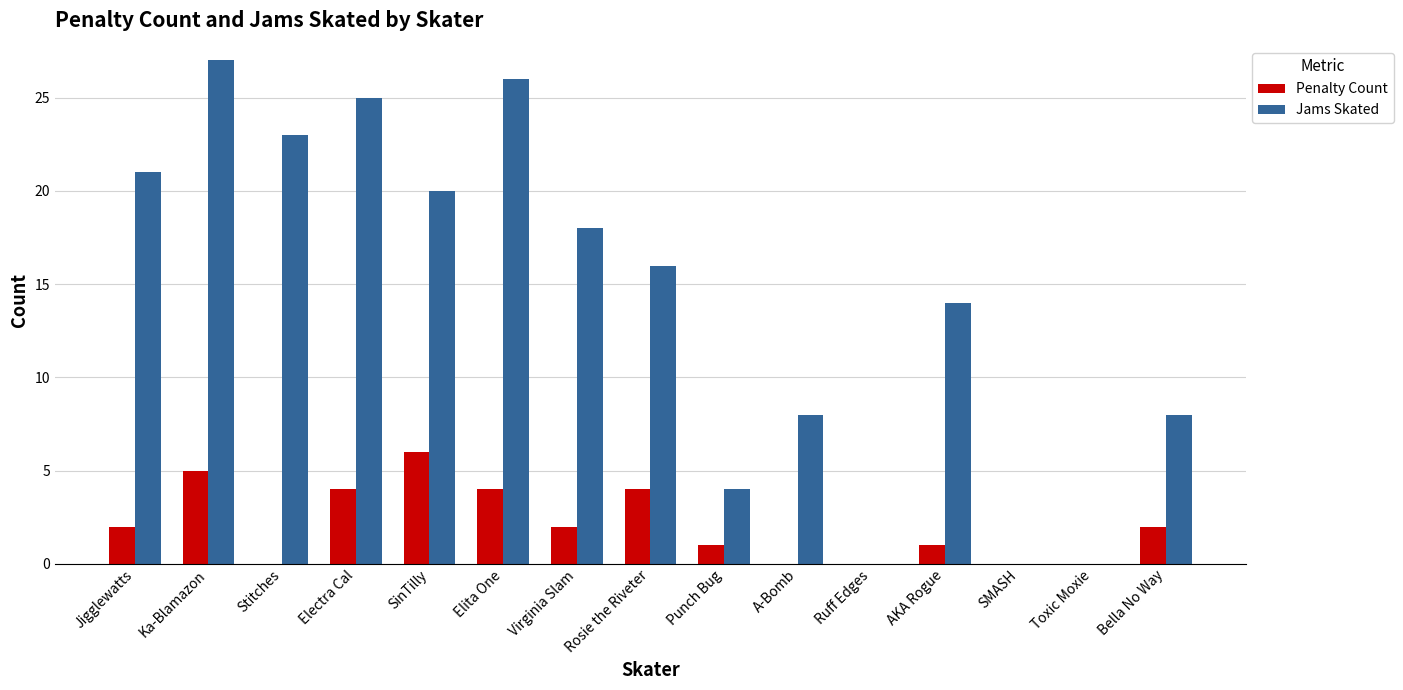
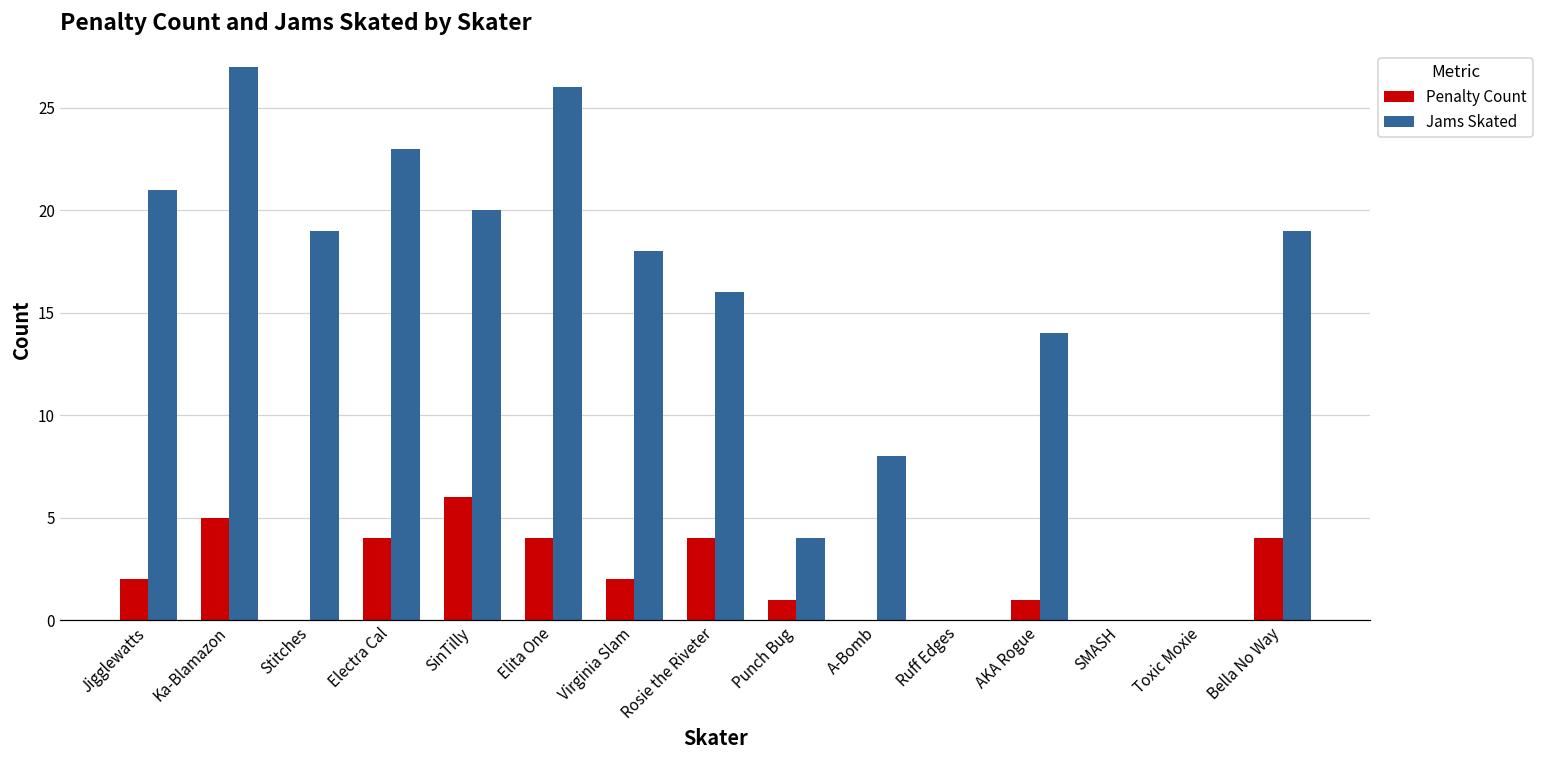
  {
    "Penalty Count": {
      "Jigglewatts": 2,
      "Ka-Blamazon": 5,
      "Stitches": 0,
      "Electra Cal": 4,
      "SinTilly": 6,
      "Elita One": 4,
      "Virginia Slam": 2,
      "Rosie the Riveter": 4,
      "Punch Bug": 1,
      "A-Bomb": 0,
      "Ruff Edges": 0,
      "AKA Rogue": 1,
      "SMASH": 0,
      "Toxic Moxie": 0,
-     "Bella No Way": 2
+     "Bella No Way": 4
    },
    "Jams Skated": {
      "Jigglewatts": 21,
      "Ka-Blamazon": 27,
-     "Stitches": 23,
-     "Electra Cal": 25,
+     "Stitches": 19,
+     "Electra Cal": 23,
      "SinTilly": 20,
      "Elita One": 26,
      "Virginia Slam": 18,
      "Rosie the Riveter": 16,
      "Punch Bug": 4,
      "A-Bomb": 8,
      "Ruff Edges": 0,
      "AKA Rogue": 14,
      "SMASH": 0,
      "Toxic Moxie": 0,
-     "Bella No Way": 8
+     "Bella No Way": 19
    }
  }
